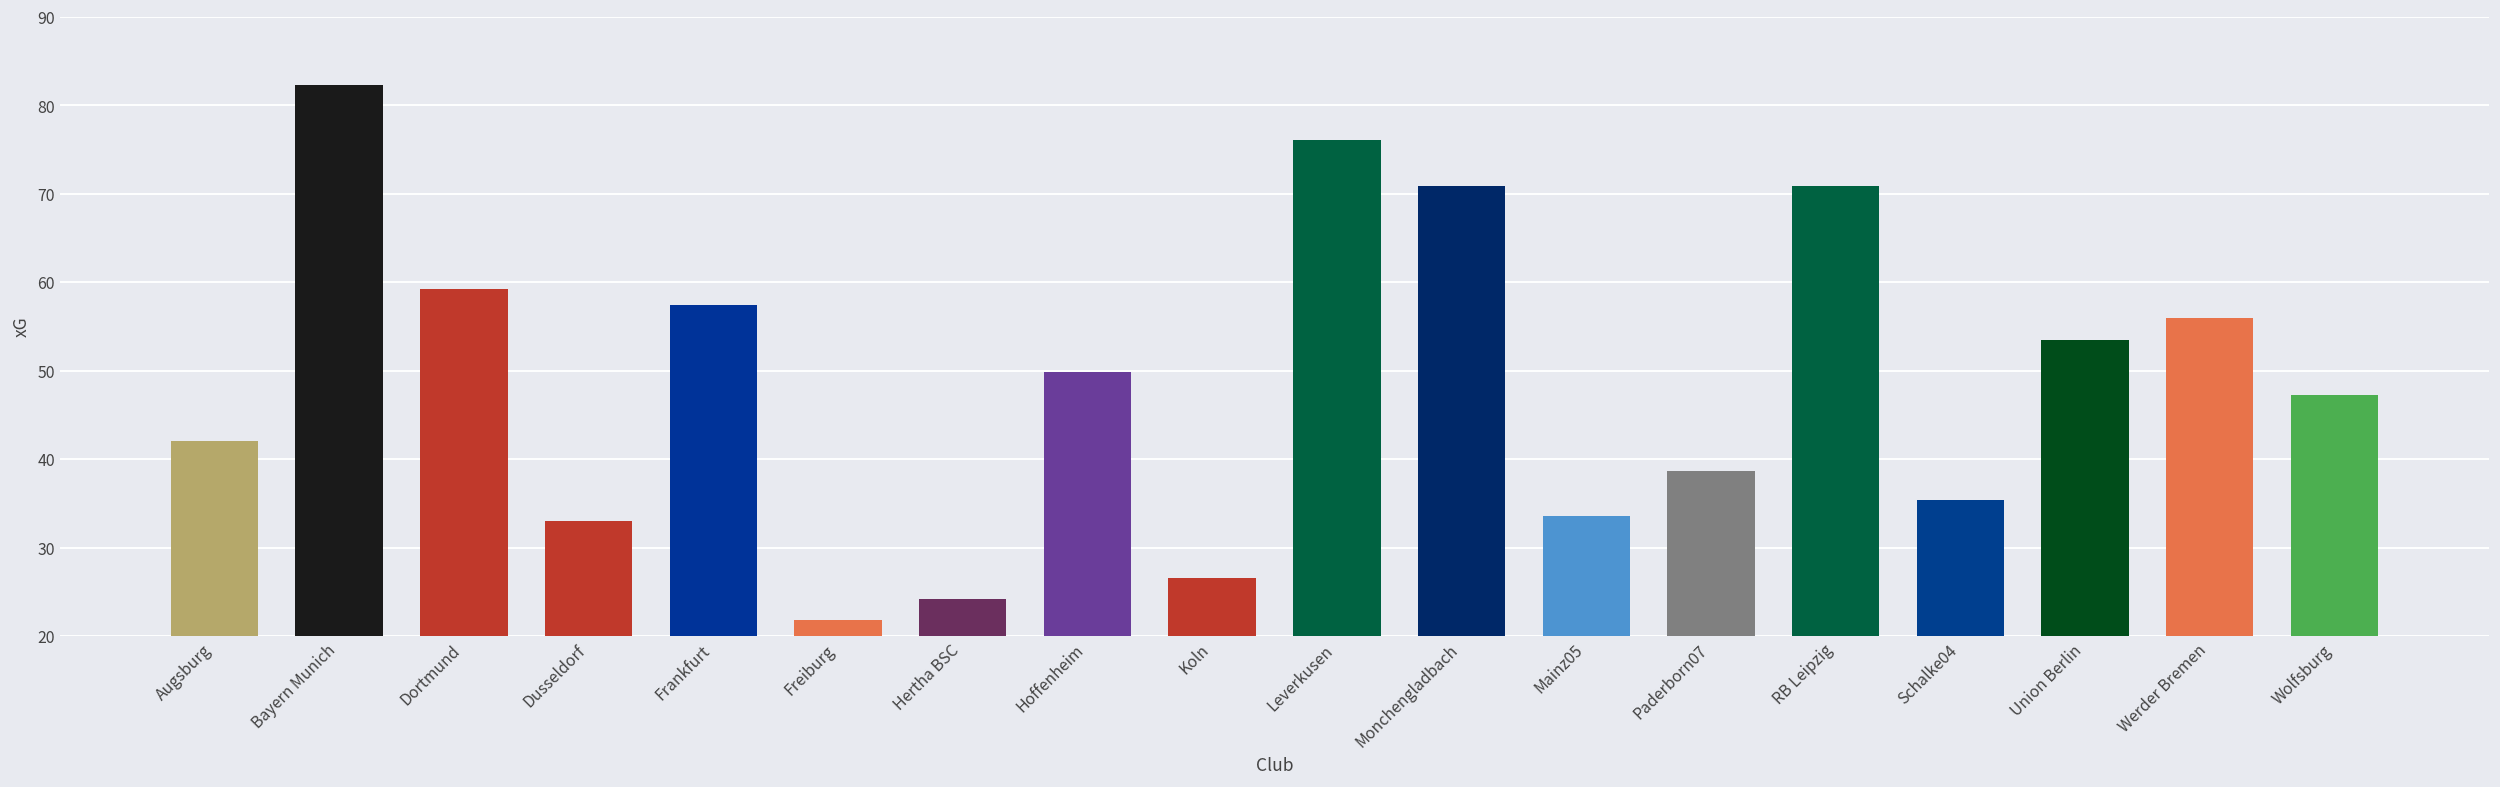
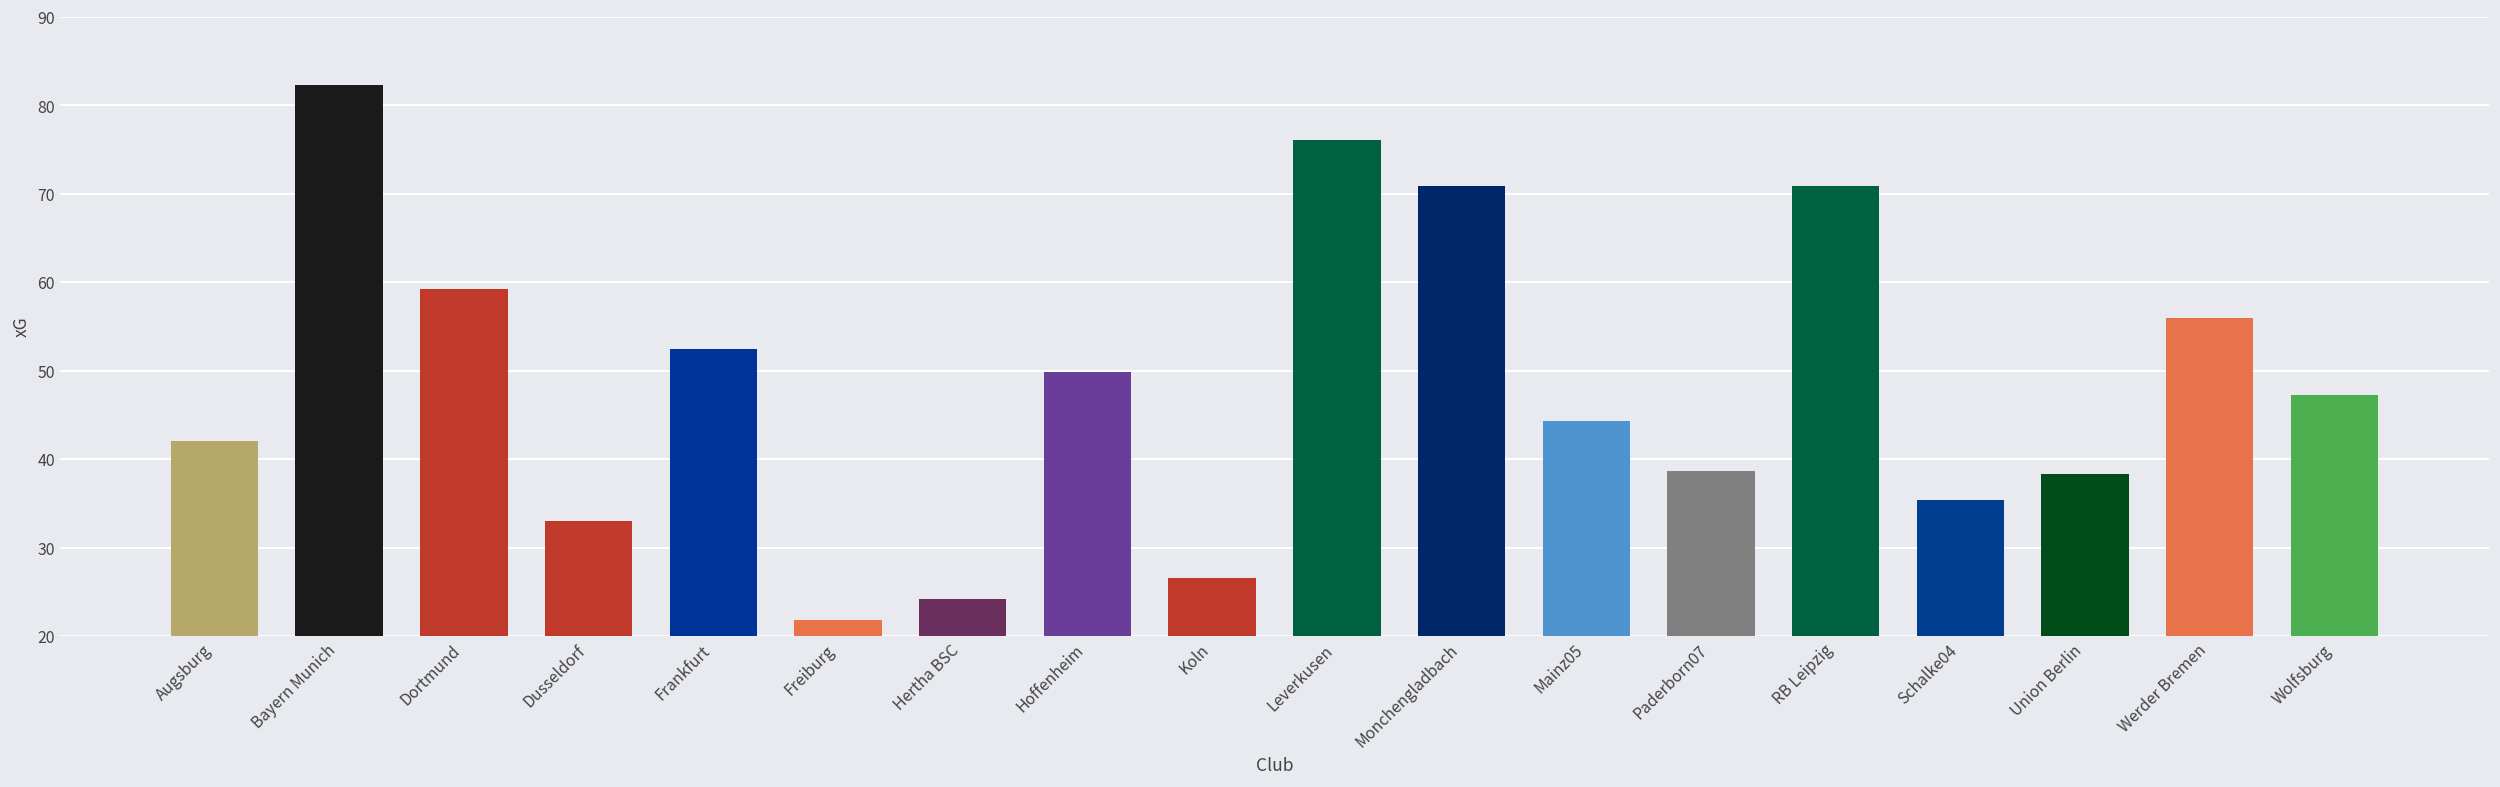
  {
    "Augsburg": 42,
    "Bayern Munich": 82,
    "Dortmund": 59,
    "Dusseldorf": 33,
-   "Frankfurt": 57,
+   "Frankfurt": 53,
    "Freiburg": 22,
    "Hertha BSC": 24,
    "Hoffenheim": 50,
    "Koln": 27,
    "Leverkusen": 76,
    "Monchengladbach": 71,
-   "Mainz05": 34,
+   "Mainz05": 44,
    "Paderborn07": 39,
    "RB Leipzig": 71,
    "Schalke04": 35,
-   "Union Berlin": 54,
+   "Union Berlin": 38,
    "Werder Bremen": 56,
    "Wolfsburg": 47
  }
